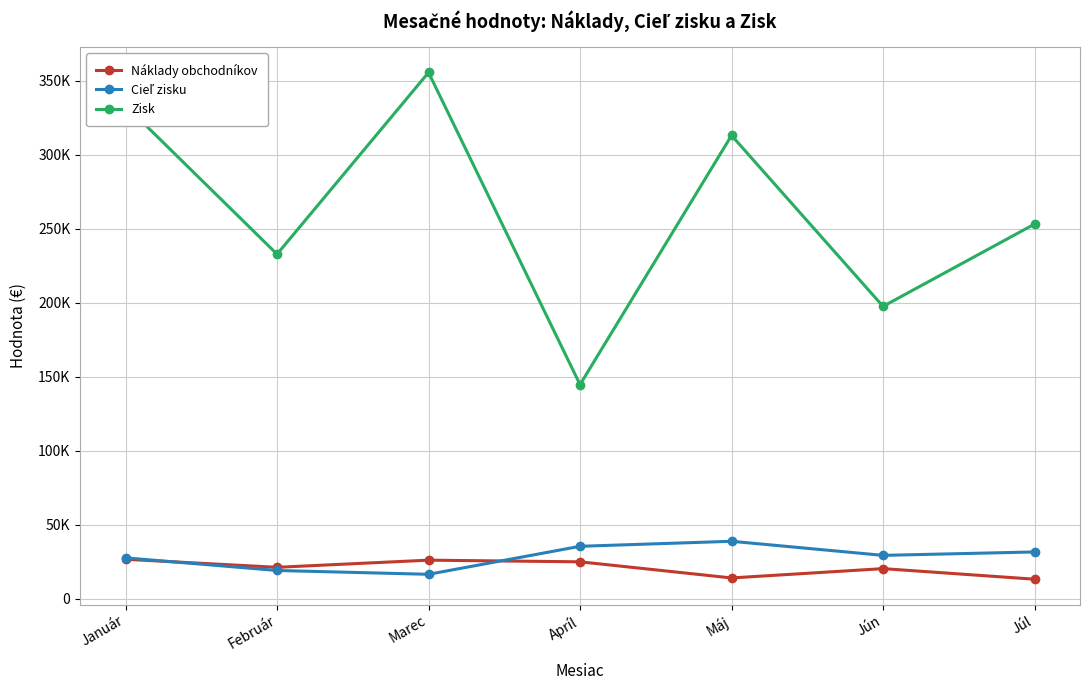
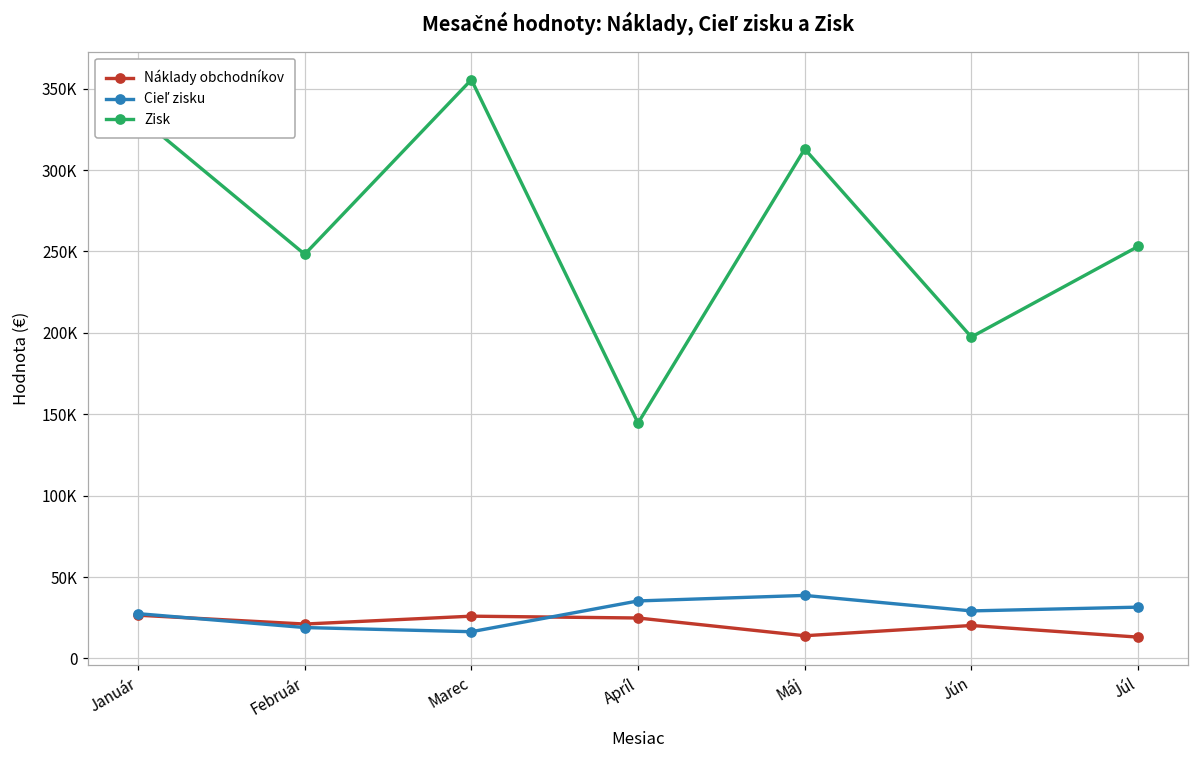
  {
    "Náklady obchodníkov": {
      "Február": 21000,
      "Marec": 26000,
      "Apríl": 25000,
      "Máj": 14000,
      "Jún": 20000,
      "Júl": 13000
    },
    "Cieľ zisku": {
      "Február": 19000,
      "Marec": 16000,
      "Apríl": 35000,
      "Máj": 39000,
      "Jún": 29000,
      "Júl": 32000
    },
    "Zisk": {
-     "Február": 233000,
+     "Február": 248000,
      "Marec": 356000,
      "Apríl": 145000,
      "Máj": 313000,
      "Jún": 197000,
      "Júl": 253000
    }
  }
